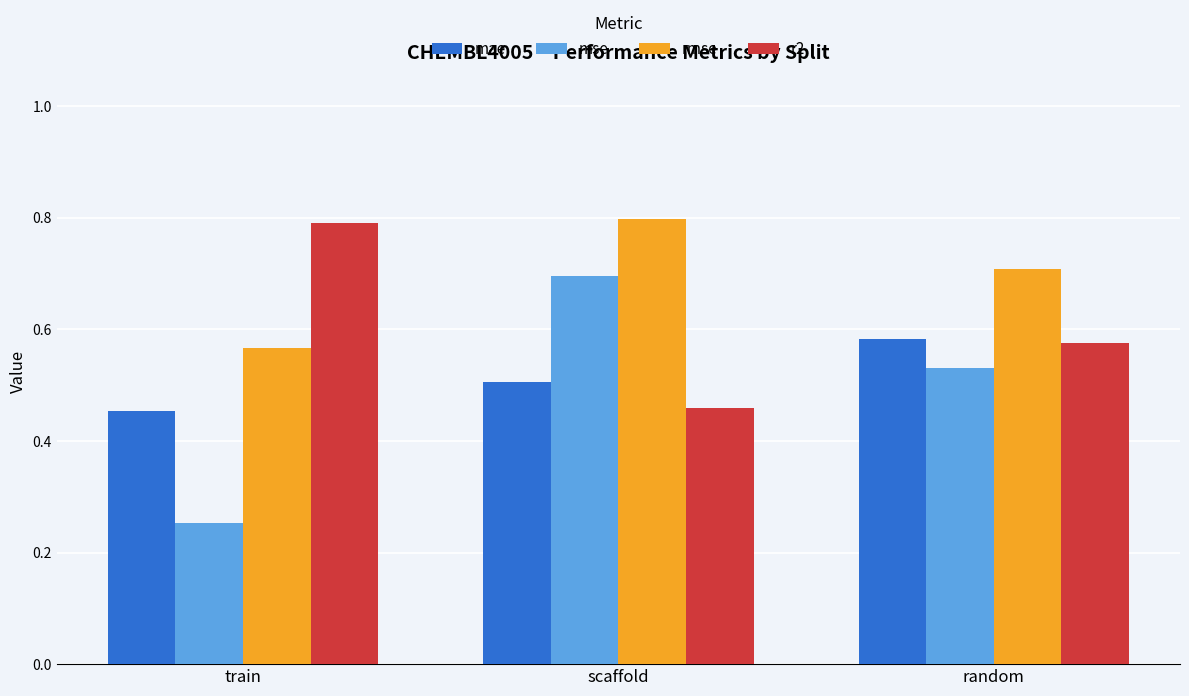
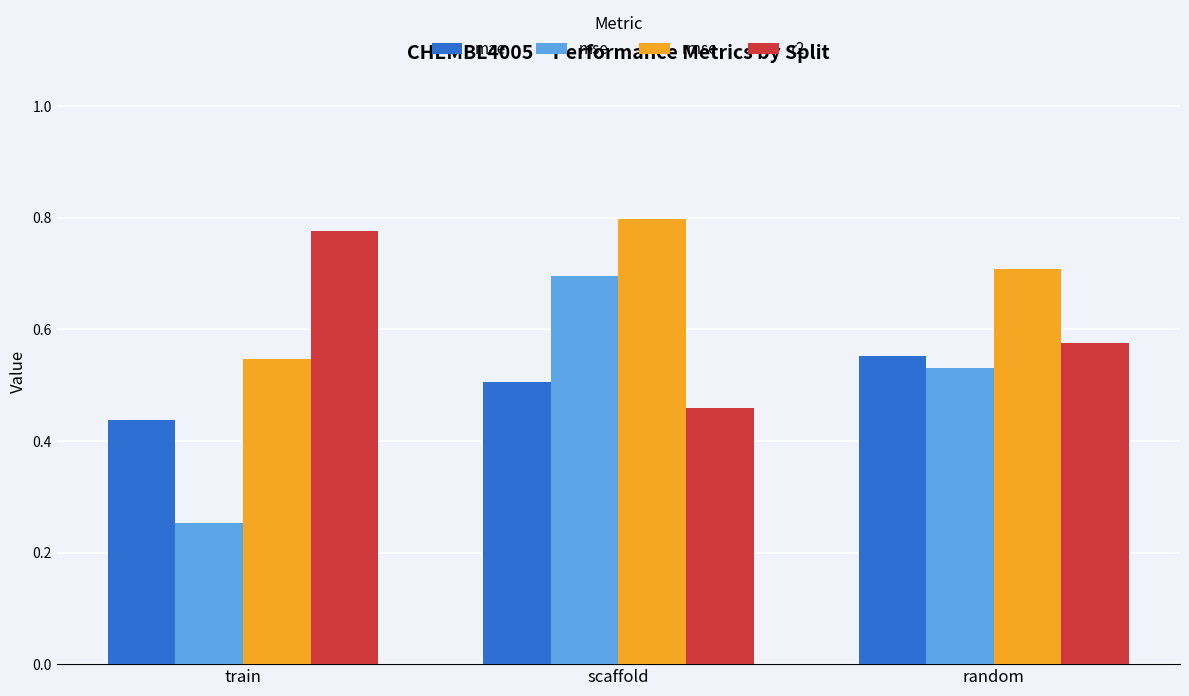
  {
    "mae": {
-     "train": 0.45,
+     "train": 0.44,
      "scaffold": 0.51,
-     "random": 0.58
+     "random": 0.55
    },
    "mse": {
      "train": 0.25,
      "scaffold": 0.70,
      "random": 0.53
    },
    "rmse": {
-     "train": 0.57,
+     "train": 0.55,
      "scaffold": 0.80,
      "random": 0.71
    },
    "r2": {
-     "train": 0.79,
+     "train": 0.78,
      "scaffold": 0.46,
      "random": 0.58
    }
  }
